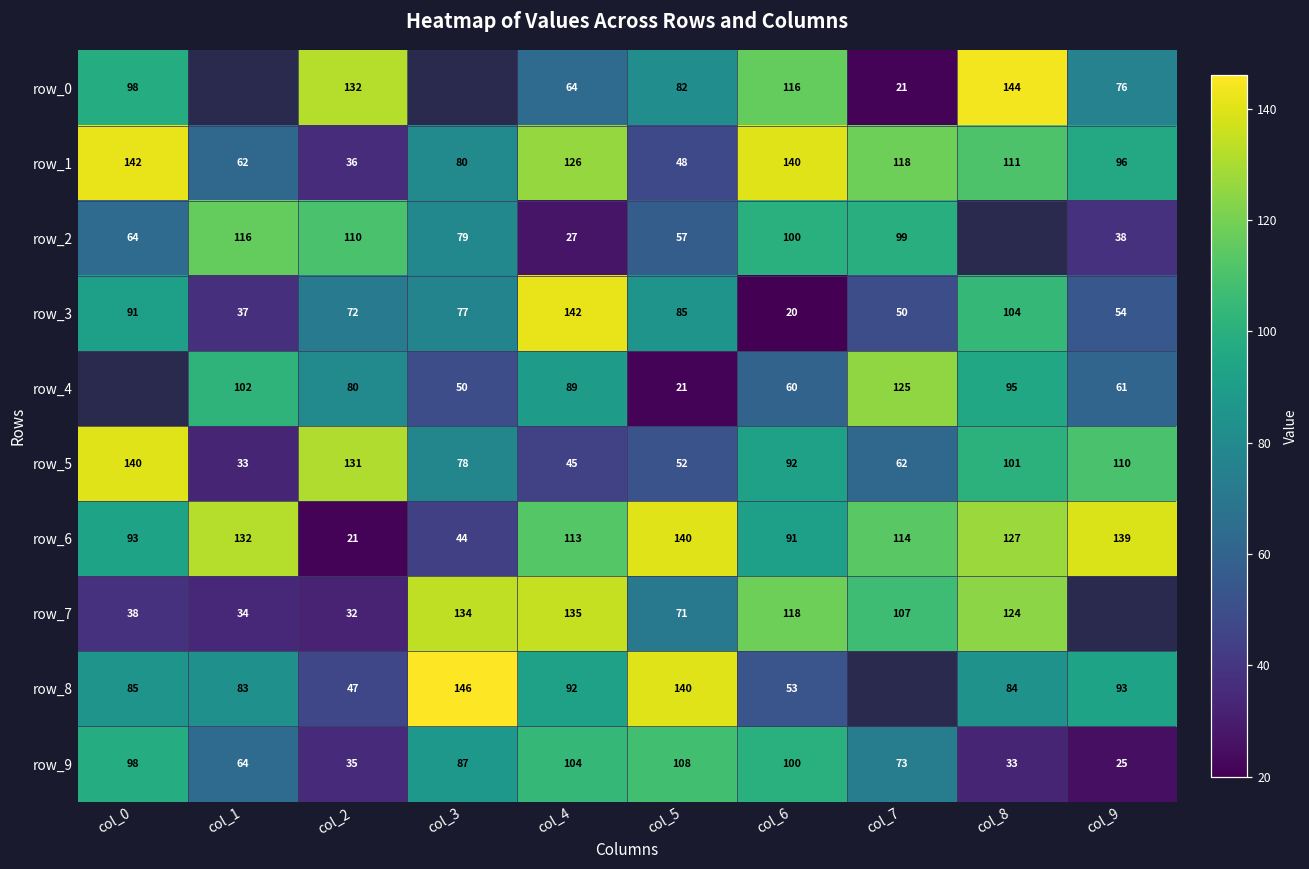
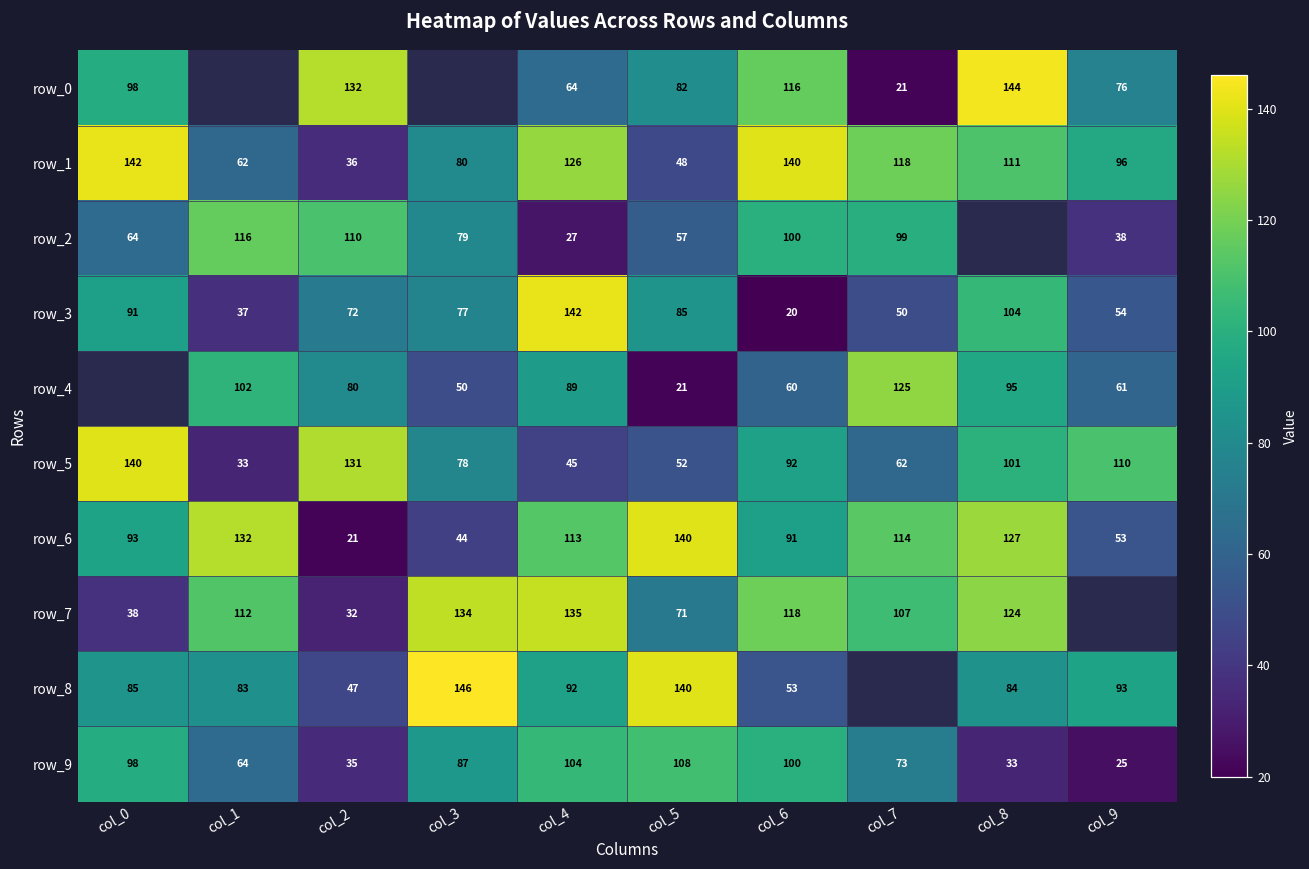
  {
    "row_0": {
      "col_0": 98,
      "col_2": 132,
      "col_4": 64,
      "col_5": 82,
      "col_6": 116,
      "col_7": 21,
      "col_8": 144,
      "col_9": 76
    },
    "row_1": {
      "col_0": 142,
      "col_1": 62,
      "col_2": 36,
      "col_3": 80,
      "col_4": 126,
      "col_5": 48,
      "col_6": 140,
      "col_7": 118,
      "col_8": 111,
      "col_9": 96
    },
    "row_2": {
      "col_0": 64,
      "col_1": 116,
      "col_2": 110,
      "col_3": 79,
      "col_4": 27,
      "col_5": 57,
      "col_6": 100,
      "col_7": 99,
      "col_9": 38
    },
    "row_3": {
      "col_0": 91,
      "col_1": 37,
      "col_2": 72,
      "col_3": 77,
      "col_4": 142,
      "col_5": 85,
      "col_6": 20,
      "col_7": 50,
      "col_8": 104,
      "col_9": 54
    },
    "row_4": {
      "col_1": 102,
      "col_2": 80,
      "col_3": 50,
      "col_4": 89,
      "col_5": 21,
      "col_6": 60,
      "col_7": 125,
      "col_8": 95,
      "col_9": 61
    },
    "row_5": {
      "col_0": 140,
      "col_1": 33,
      "col_2": 131,
      "col_3": 78,
      "col_4": 45,
      "col_5": 52,
      "col_6": 92,
      "col_7": 62,
      "col_8": 101,
      "col_9": 110
    },
    "row_6": {
      "col_0": 93,
      "col_1": 132,
      "col_2": 21,
      "col_3": 44,
      "col_4": 113,
      "col_5": 140,
      "col_6": 91,
      "col_7": 114,
      "col_8": 127,
-     "col_9": 139
+     "col_9": 53
    },
    "row_7": {
      "col_0": 38,
-     "col_1": 34,
+     "col_1": 112,
      "col_2": 32,
      "col_3": 134,
      "col_4": 135,
      "col_5": 71,
      "col_6": 118,
      "col_7": 107,
      "col_8": 124
    },
    "row_8": {
      "col_0": 85,
      "col_1": 83,
      "col_2": 47,
      "col_3": 146,
      "col_4": 92,
      "col_5": 140,
      "col_6": 53,
      "col_8": 84,
      "col_9": 93
    },
    "row_9": {
      "col_0": 98,
      "col_1": 64,
      "col_2": 35,
      "col_3": 87,
      "col_4": 104,
      "col_5": 108,
      "col_6": 100,
      "col_7": 73,
      "col_8": 33,
      "col_9": 25
    }
  }
